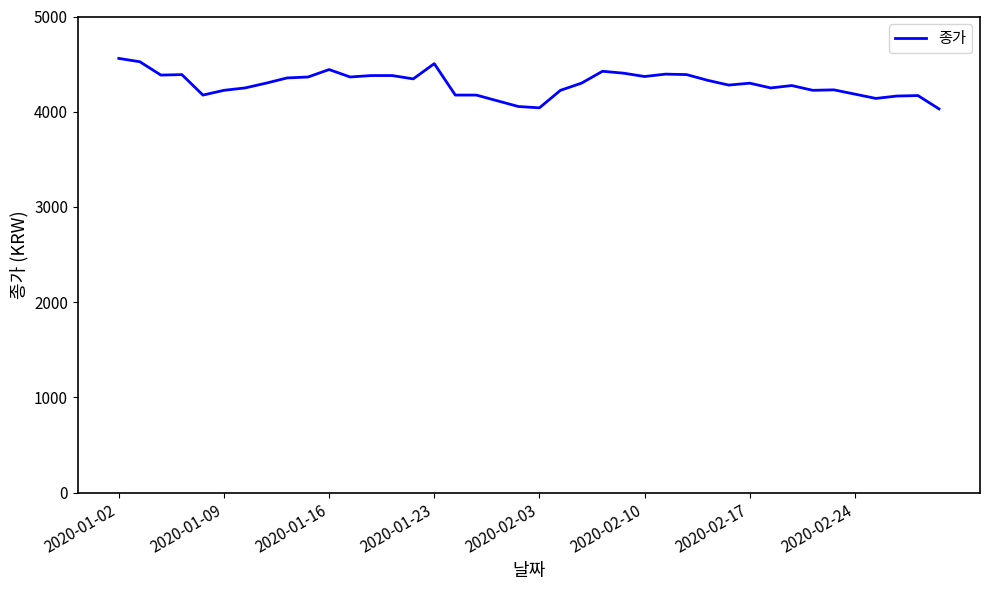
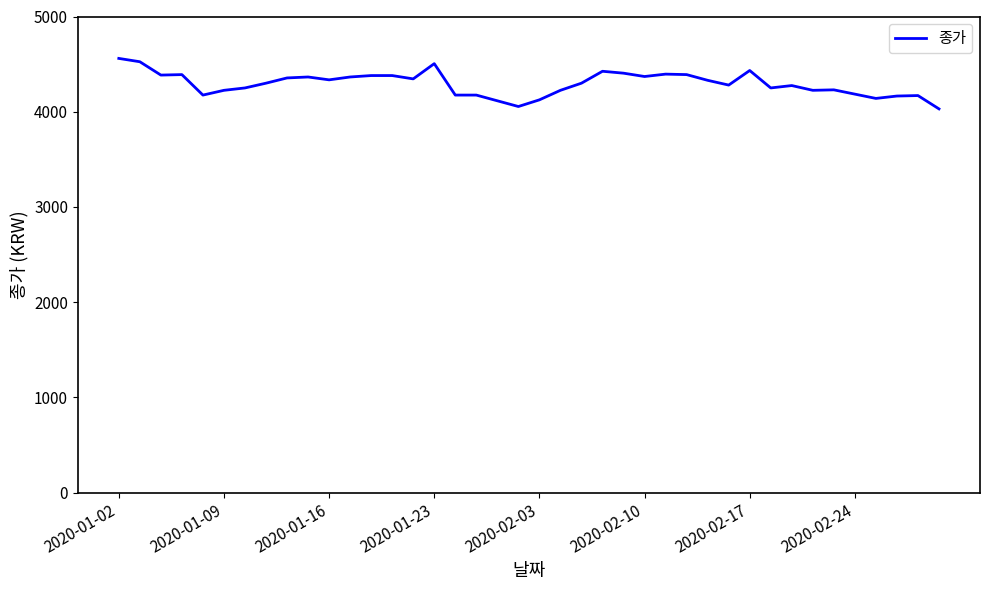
  {
    "2020-01-02": 4600,
    "2020-01-09": 4200,
-   "2020-01-16": 4400,
+   "2020-01-16": 4300,
    "2020-01-23": 4500,
-   "2020-02-03": 4000,
+   "2020-02-03": 4100,
    "2020-02-10": 4400,
-   "2020-02-17": 4300,
+   "2020-02-17": 4400,
    "2020-02-24": 4200
  }
